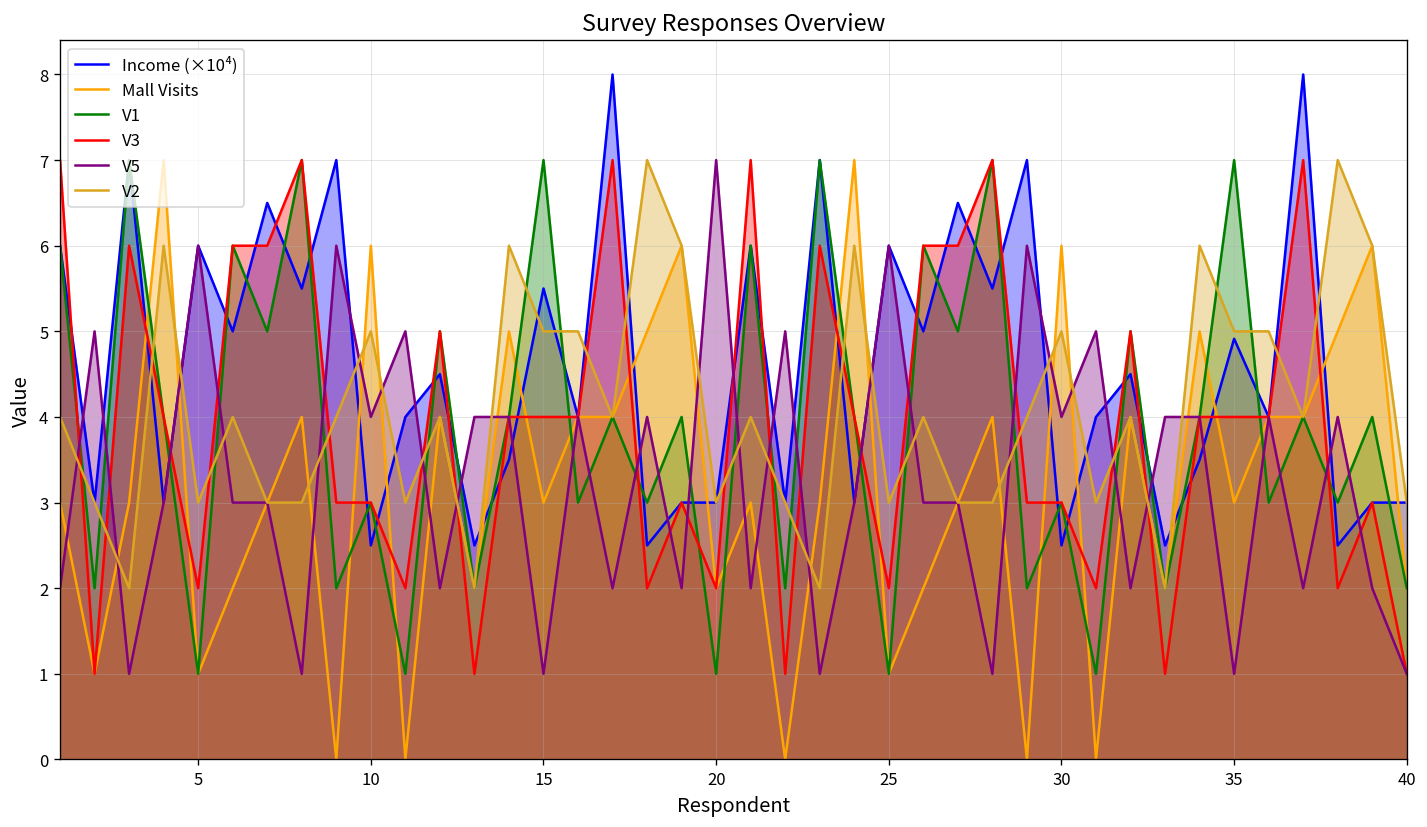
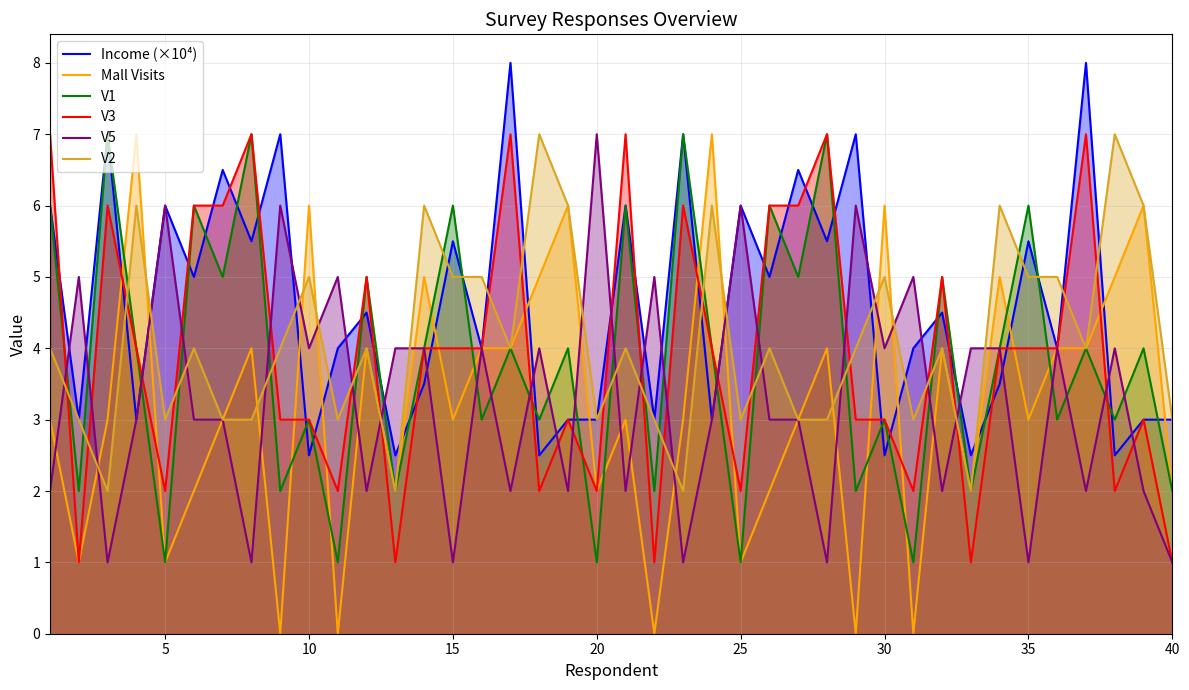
  {
    "Income (×10⁴)": {
      "10": 2.5,
      "15": 5.5,
      "30": 2.5,
-     "35": 4.9
+     "35": 5.5
    },
    "V1": {
-     "15": 7,
+     "15": 6,
      "20": 1,
-     "35": 7
+     "35": 6
    },
    "V3": {
      "5": 2.0,
      "15": 4.0,
      "25": 2.0,
      "35": 4.0
    },
    "V5": {
      "10": 4.0,
      "15": 1.0,
      "20": 7.0,
      "30": 4.0,
      "35": 1.0
    }
  }
